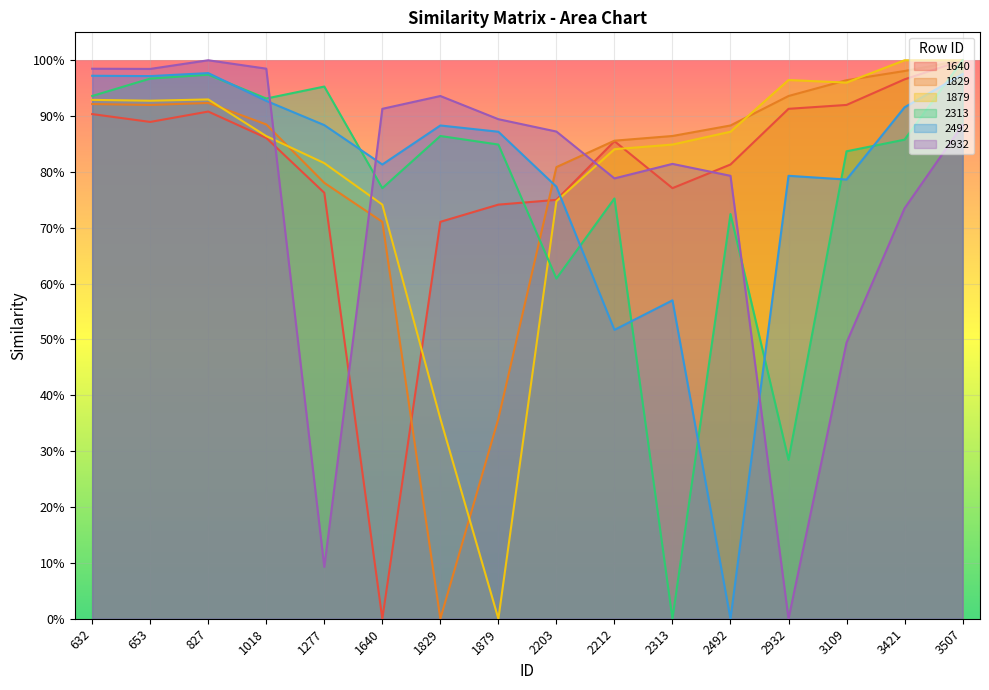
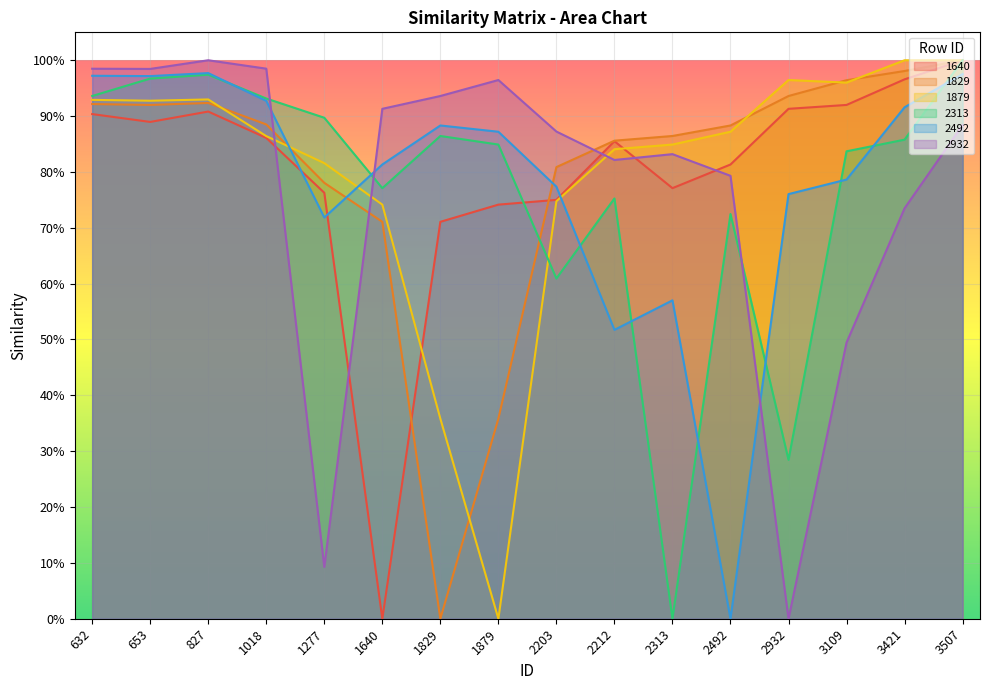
  {
    "2313": {
      "632": "94%",
-     "1277": "95%",
+     "1277": "90%",
      "1640": "77%",
      "1829": "86%",
      "1879": "85%",
      "2203": "61%",
      "2212": "75%",
      "2313": "0%",
      "2492": "72%",
      "2932": "28%",
      "3109": "84%",
      "3421": "86%"
    },
    "2492": {
      "632": "97%",
-     "1277": "88%",
+     "1277": "72%",
      "1640": "81%",
      "1829": "88%",
      "1879": "87%",
      "2203": "77%",
      "2212": "52%",
      "2313": "57%",
      "2492": "0%",
-     "2932": "79%",
+     "2932": "76%",
      "3109": "79%",
      "3421": "92%"
    },
    "2932": {
      "632": "98%",
      "653": "98%",
      "827": "100%",
      "1018": "98%",
      "1277": "9%",
      "1640": "91%",
      "1829": "94%",
-     "1879": "89%",
+     "1879": "96%",
      "2203": "87%",
-     "2212": "79%",
-     "2313": "81%",
+     "2212": "82%",
+     "2313": "83%",
      "2492": "79%",
      "2932": "0%",
      "3109": "49%",
      "3421": "73%"
    }
  }
